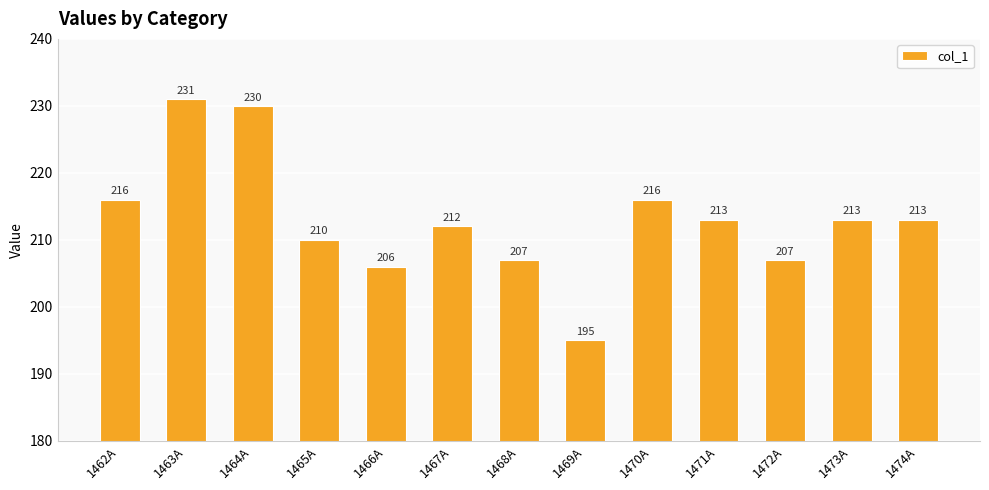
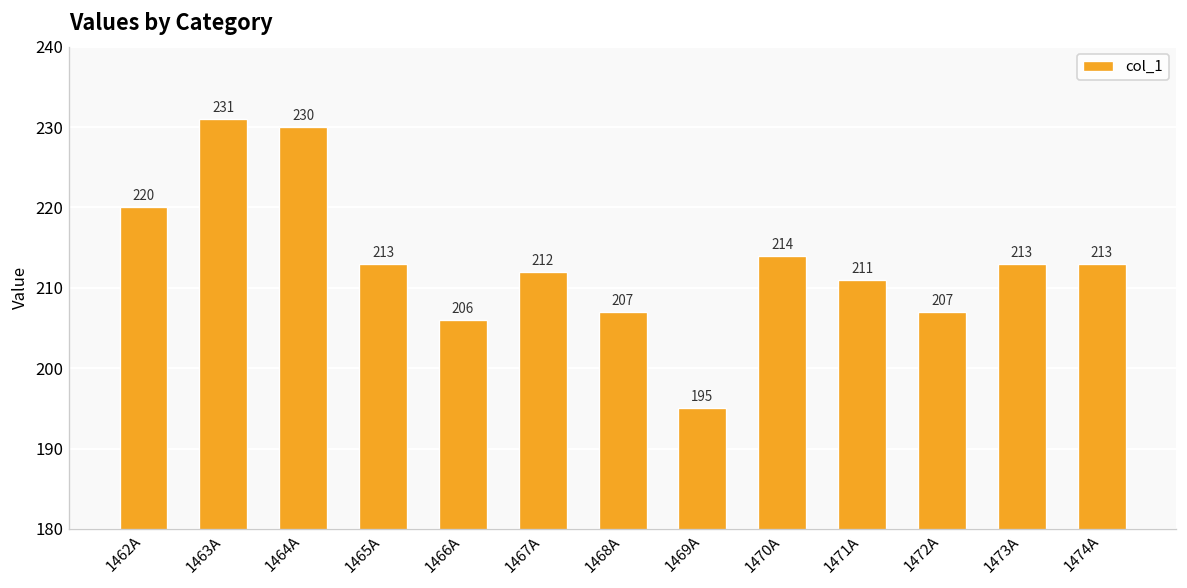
  {
-   "1462A": 216,
+   "1462A": 220,
    "1463A": 231,
    "1464A": 230,
-   "1465A": 210,
+   "1465A": 213,
    "1466A": 206,
    "1467A": 212,
    "1468A": 207,
    "1469A": 195,
-   "1470A": 216,
-   "1471A": 213,
+   "1470A": 214,
+   "1471A": 211,
    "1472A": 207,
    "1473A": 213,
    "1474A": 213
  }
